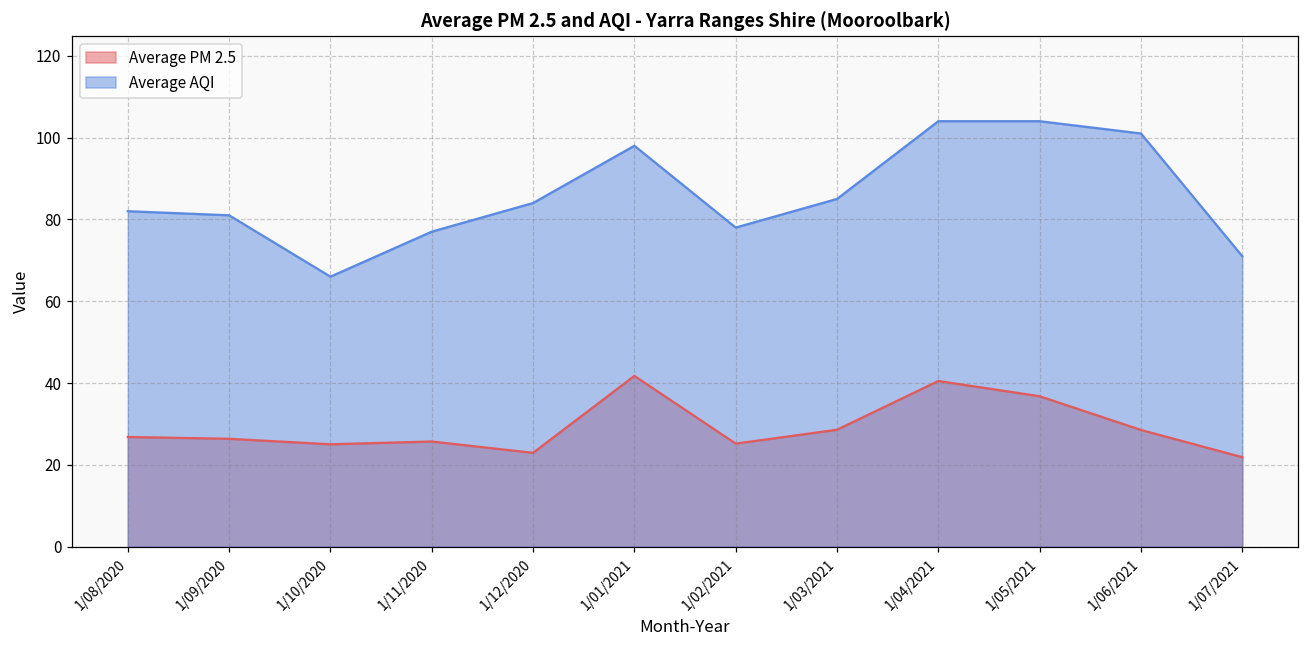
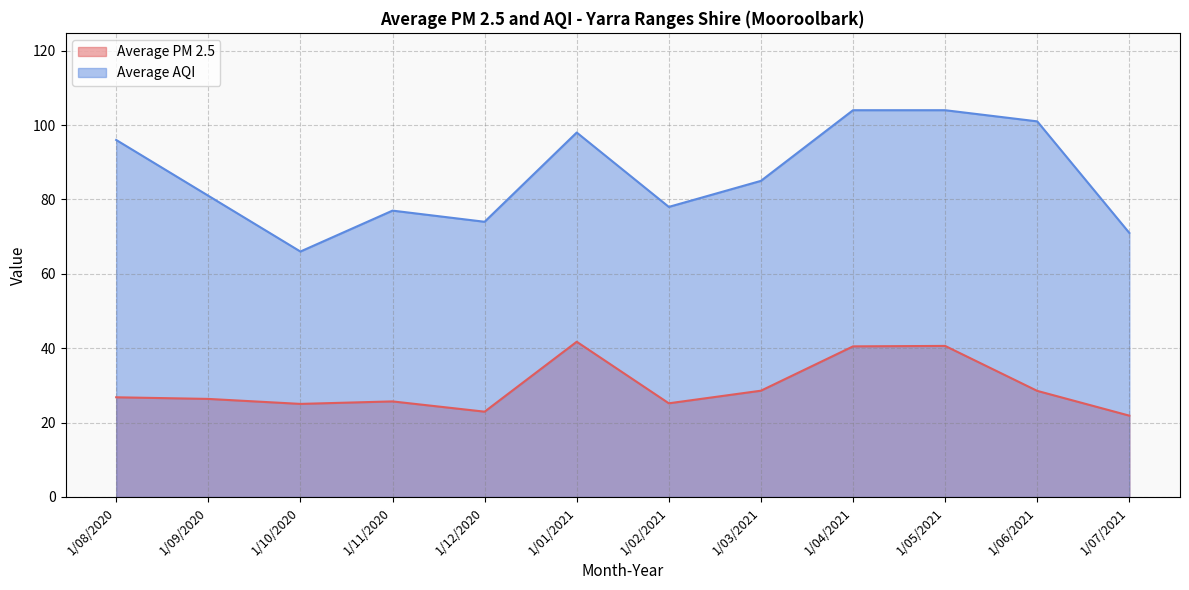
  {
    "Average PM 2.5": {
      "1/08/2020": 27,
      "1/09/2020": 26,
      "1/10/2020": 25,
      "1/11/2020": 26,
      "1/12/2020": 23,
      "1/01/2021": 42,
      "1/02/2021": 25,
      "1/03/2021": 29,
      "1/04/2021": 41,
-     "1/05/2021": 37,
+     "1/05/2021": 41,
      "1/06/2021": 29,
      "1/07/2021": 22
    },
    "Average AQI": {
-     "1/08/2020": 82,
+     "1/08/2020": 96,
      "1/09/2020": 81,
      "1/10/2020": 66,
      "1/11/2020": 77,
-     "1/12/2020": 84,
+     "1/12/2020": 74,
      "1/01/2021": 98,
      "1/02/2021": 78,
      "1/03/2021": 85,
      "1/04/2021": 104,
      "1/05/2021": 104,
      "1/06/2021": 101,
      "1/07/2021": 71
    }
  }
